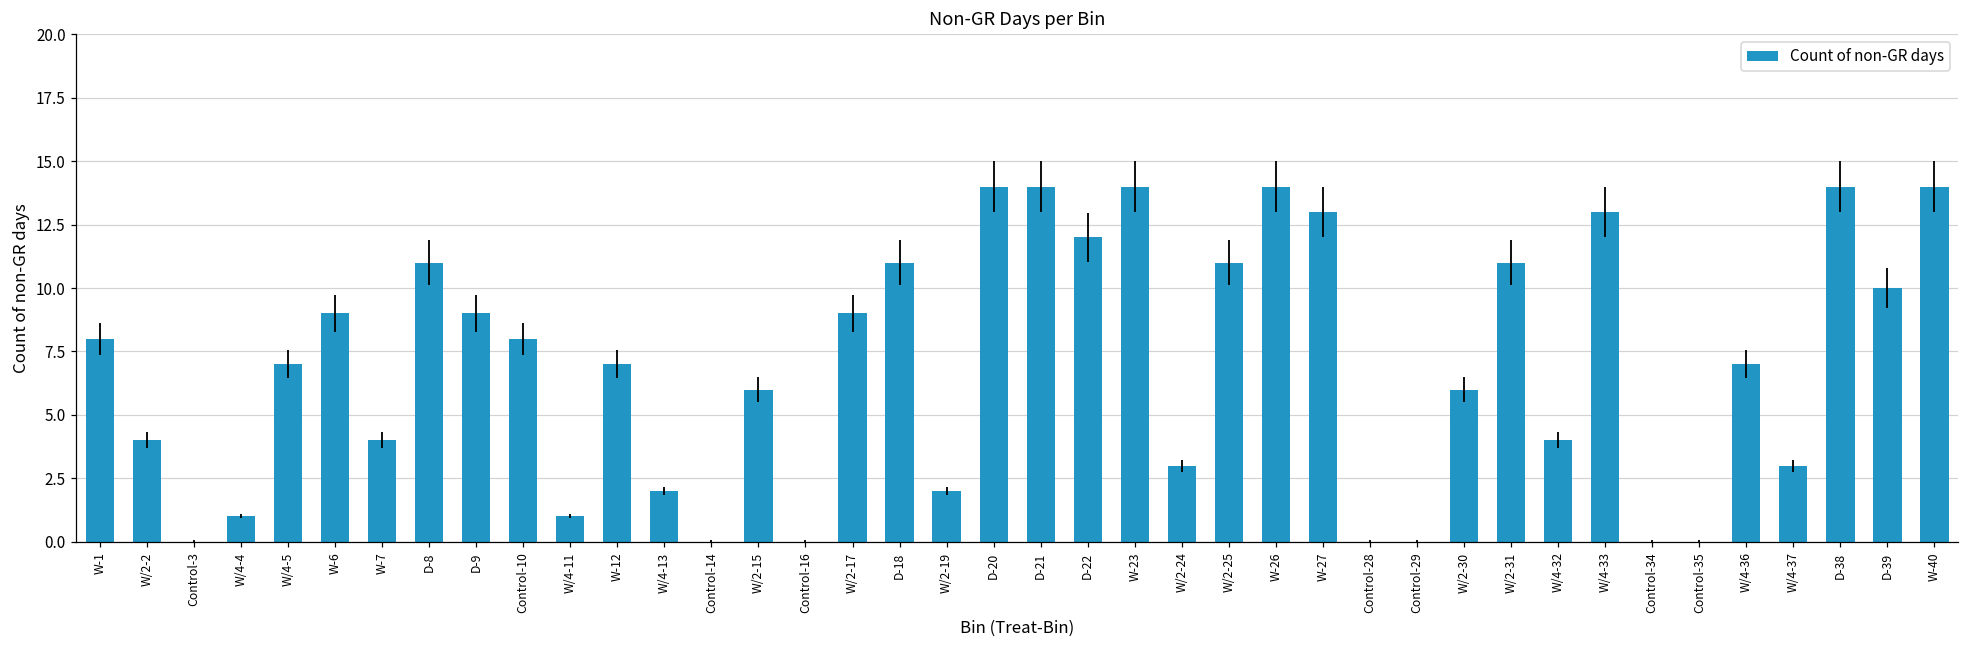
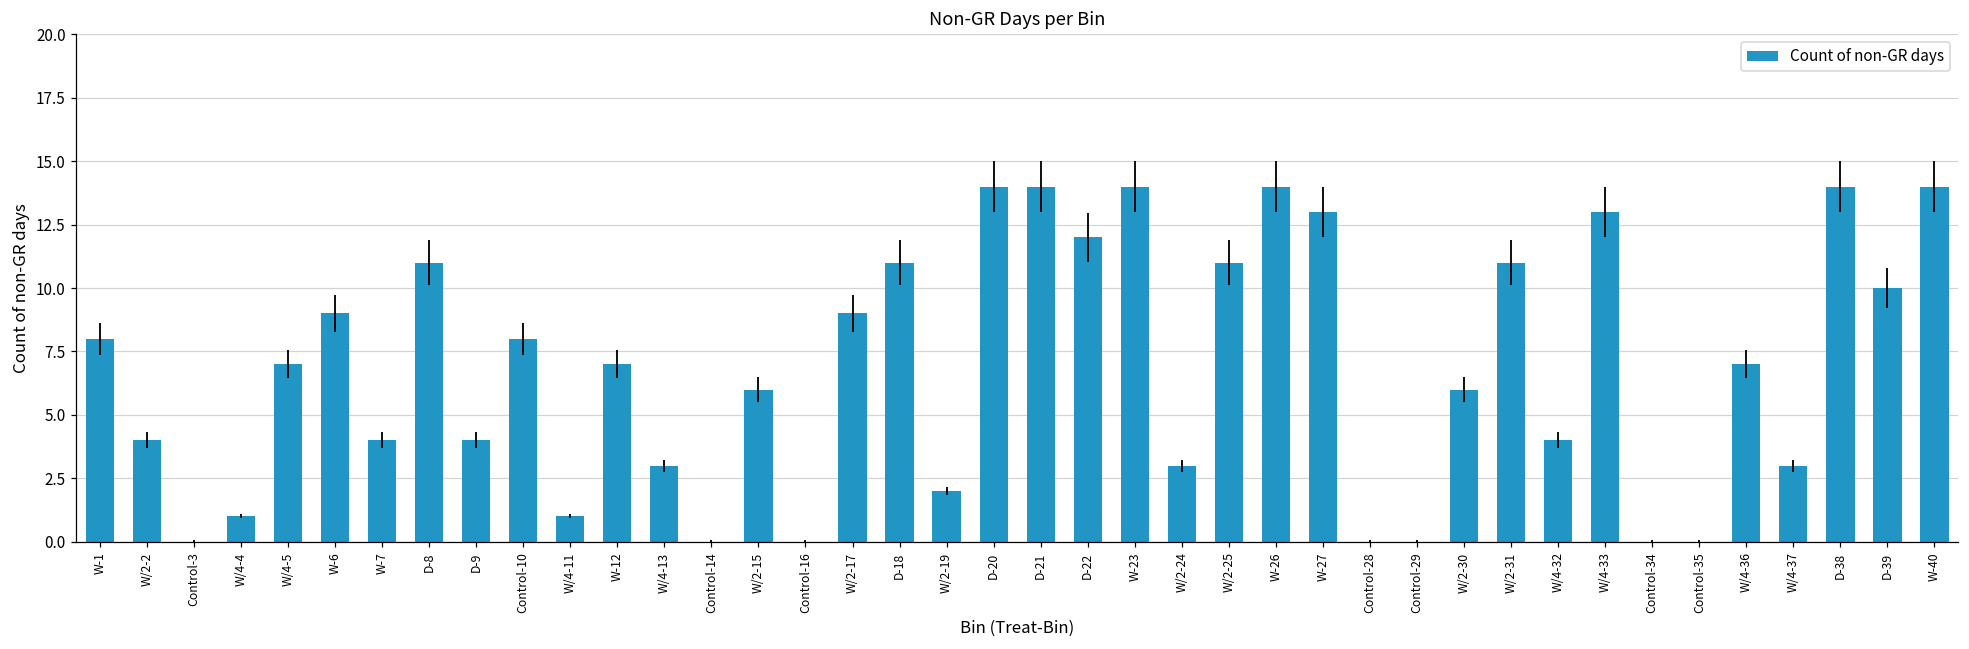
  {
    "W-1": 8,
    "W/2-2": 4,
    "Control-3": 0,
    "W/4-4": 1,
    "W/4-5": 7,
    "W-6": 9,
    "W-7": 4,
    "D-8": 11,
-   "D-9": 9,
+   "D-9": 4,
    "Control-10": 8,
    "W/4-11": 1,
    "W-12": 7,
-   "W/4-13": 2,
+   "W/4-13": 3,
    "Control-14": 0,
    "W/2-15": 6,
    "Control-16": 0,
    "W/2-17": 9,
    "D-18": 11,
    "W/2-19": 2,
    "D-20": 14,
    "D-21": 14,
    "D-22": 12,
    "W-23": 14,
    "W/2-24": 3,
    "W/2-25": 11,
    "W-26": 14,
    "W-27": 13,
    "Control-28": 0,
    "Control-29": 0,
    "W/2-30": 6,
    "W/2-31": 11,
    "W/4-32": 4,
    "W/4-33": 13,
    "Control-34": 0,
    "Control-35": 0,
    "W/4-36": 7,
    "W/4-37": 3,
    "D-38": 14,
    "D-39": 10,
    "W-40": 14
  }
